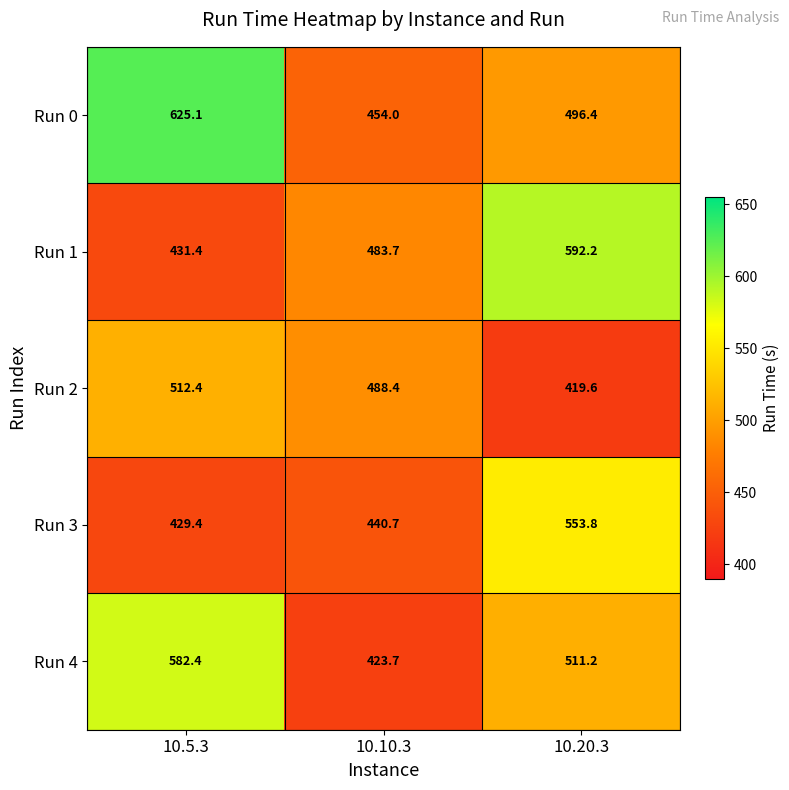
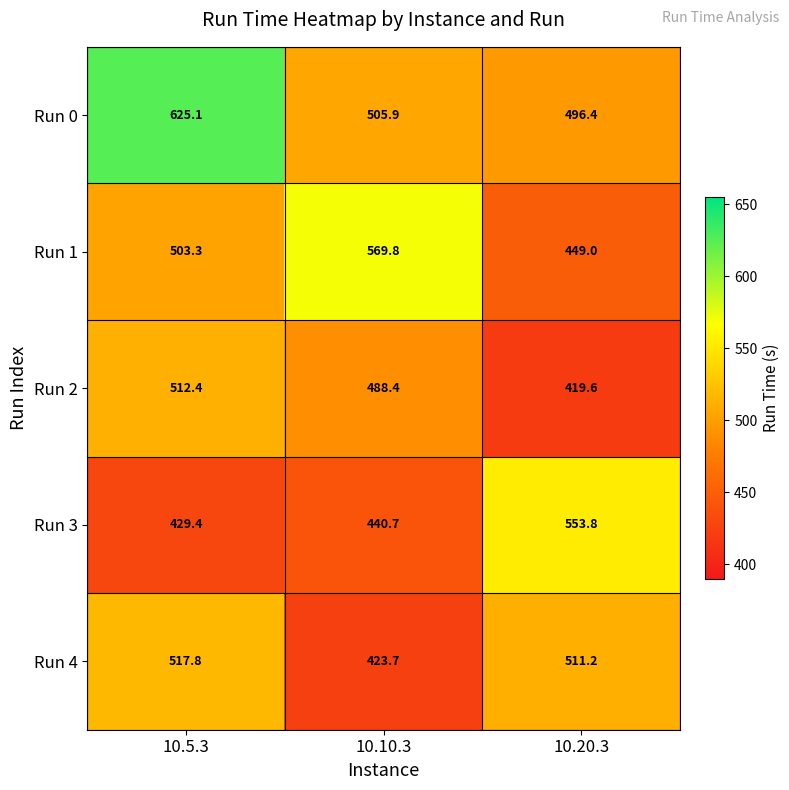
  {
    "Run 0": {
      "10.5.3": 625.1,
-     "10.10.3": 454.0,
+     "10.10.3": 505.9,
      "10.20.3": 496.4
    },
    "Run 1": {
-     "10.5.3": 431.4,
-     "10.10.3": 483.7,
-     "10.20.3": 592.2
+     "10.5.3": 503.3,
+     "10.10.3": 569.8,
+     "10.20.3": 449.0
    },
    "Run 2": {
      "10.5.3": 512.4,
      "10.10.3": 488.4,
      "10.20.3": 419.6
    },
    "Run 3": {
      "10.5.3": 429.4,
      "10.10.3": 440.7,
      "10.20.3": 553.8
    },
    "Run 4": {
-     "10.5.3": 582.4,
+     "10.5.3": 517.8,
      "10.10.3": 423.7,
      "10.20.3": 511.2
    }
  }
